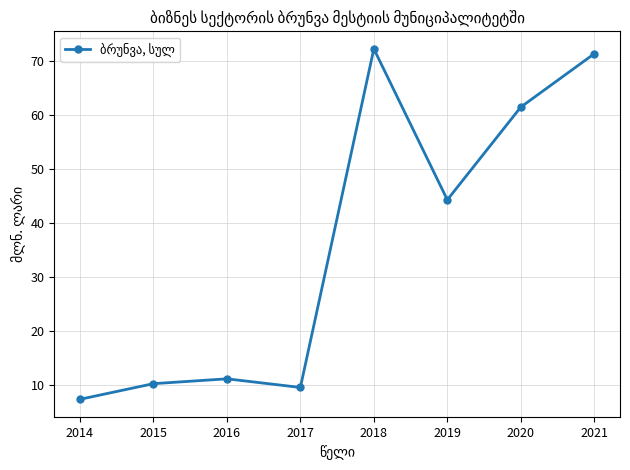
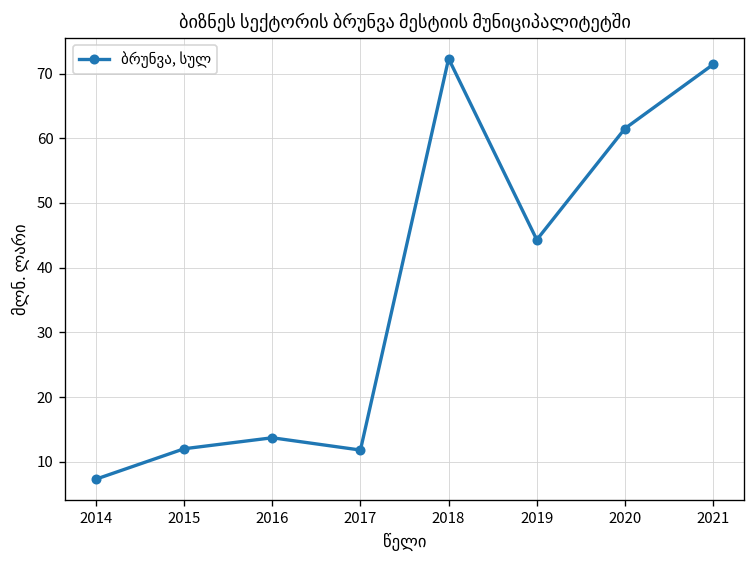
  {
    "2014": 7,
-   "2015": 10,
-   "2016": 11,
-   "2017": 10,
+   "2015": 12,
+   "2016": 14,
+   "2017": 12,
    "2018": 72,
    "2019": 44,
    "2020": 62,
    "2021": 71
  }
